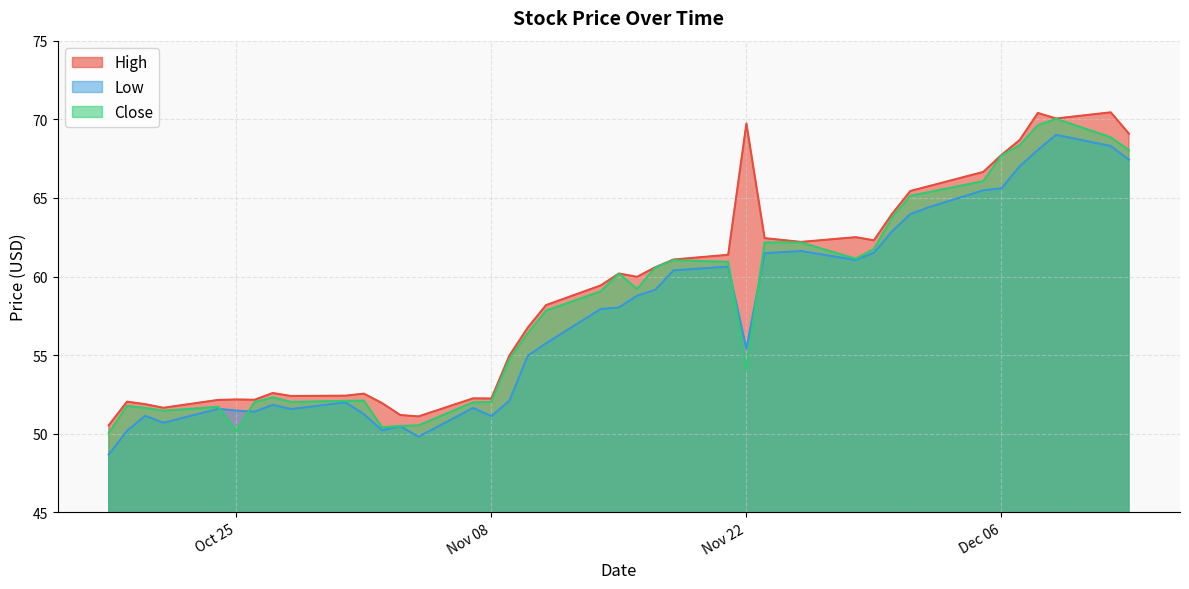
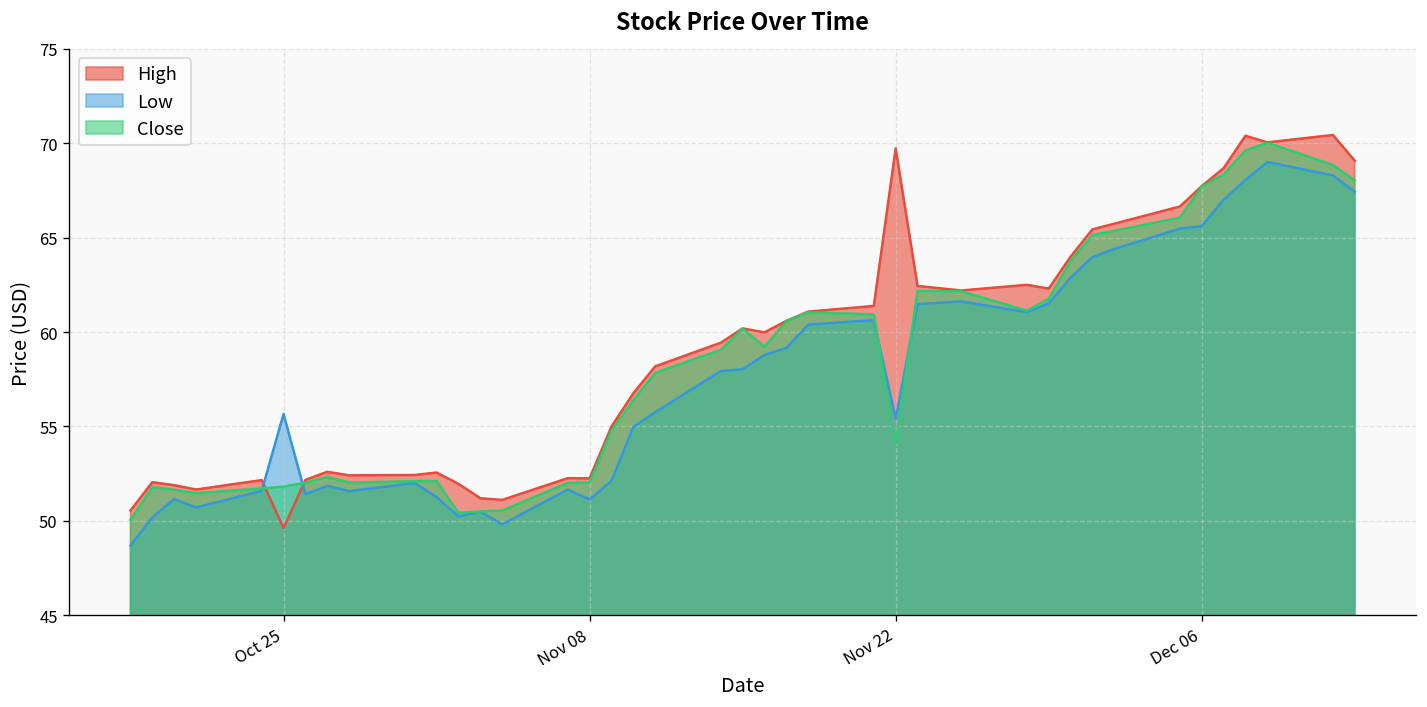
  {
    "High": {
-     "Oct 25": 52.2,
+     "Oct 25": 49.6,
      "Nov 08": 52.2,
      "Nov 22": 69.7
    },
    "Low": {
-     "Oct 25": 51.5,
+     "Oct 25": 55.7,
      "Nov 08": 51.1,
      "Nov 22": 55.4,
      "Dec 06": 65.6
    },
    "Close": {
-     "Oct 25": 50.2,
+     "Oct 25": 51.8,
      "Nov 08": 52.0,
      "Nov 22": 54.1
    }
  }
